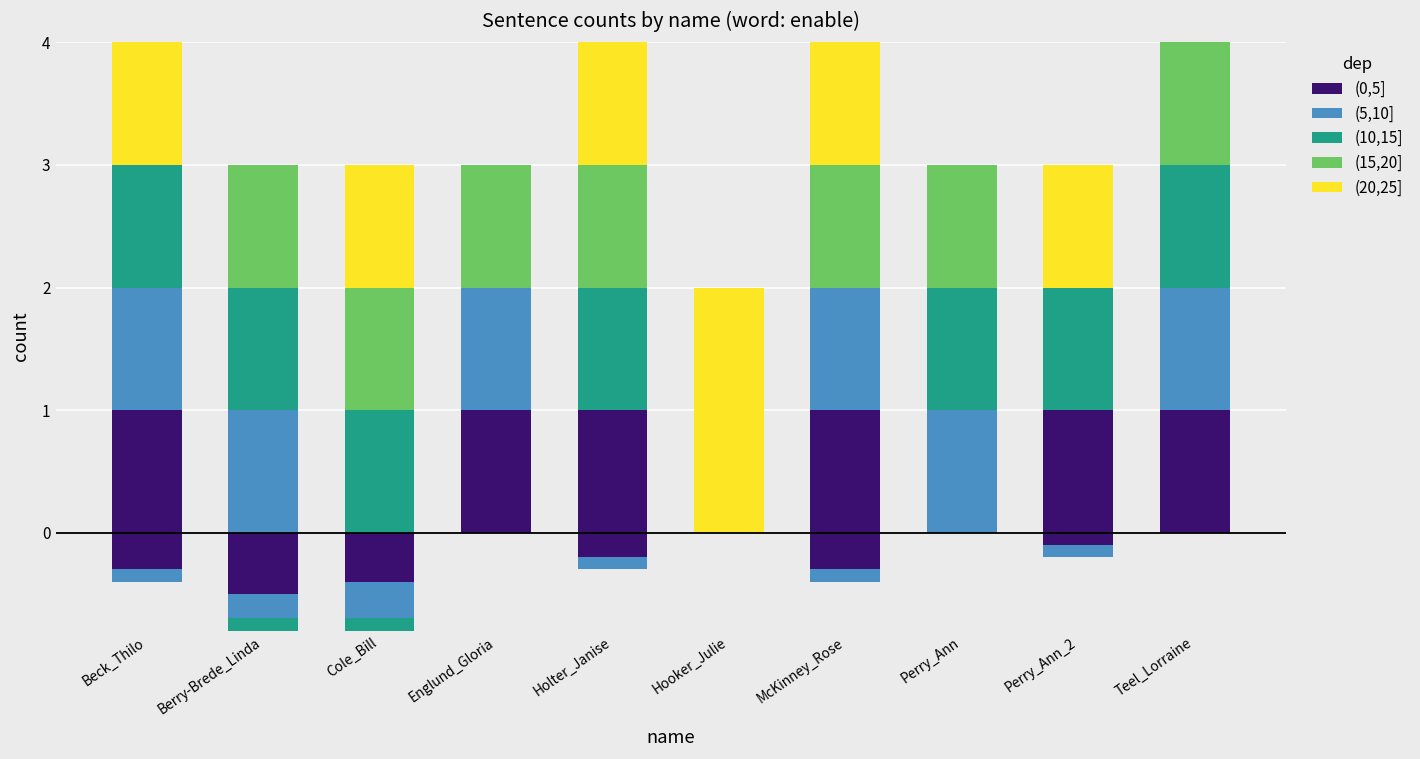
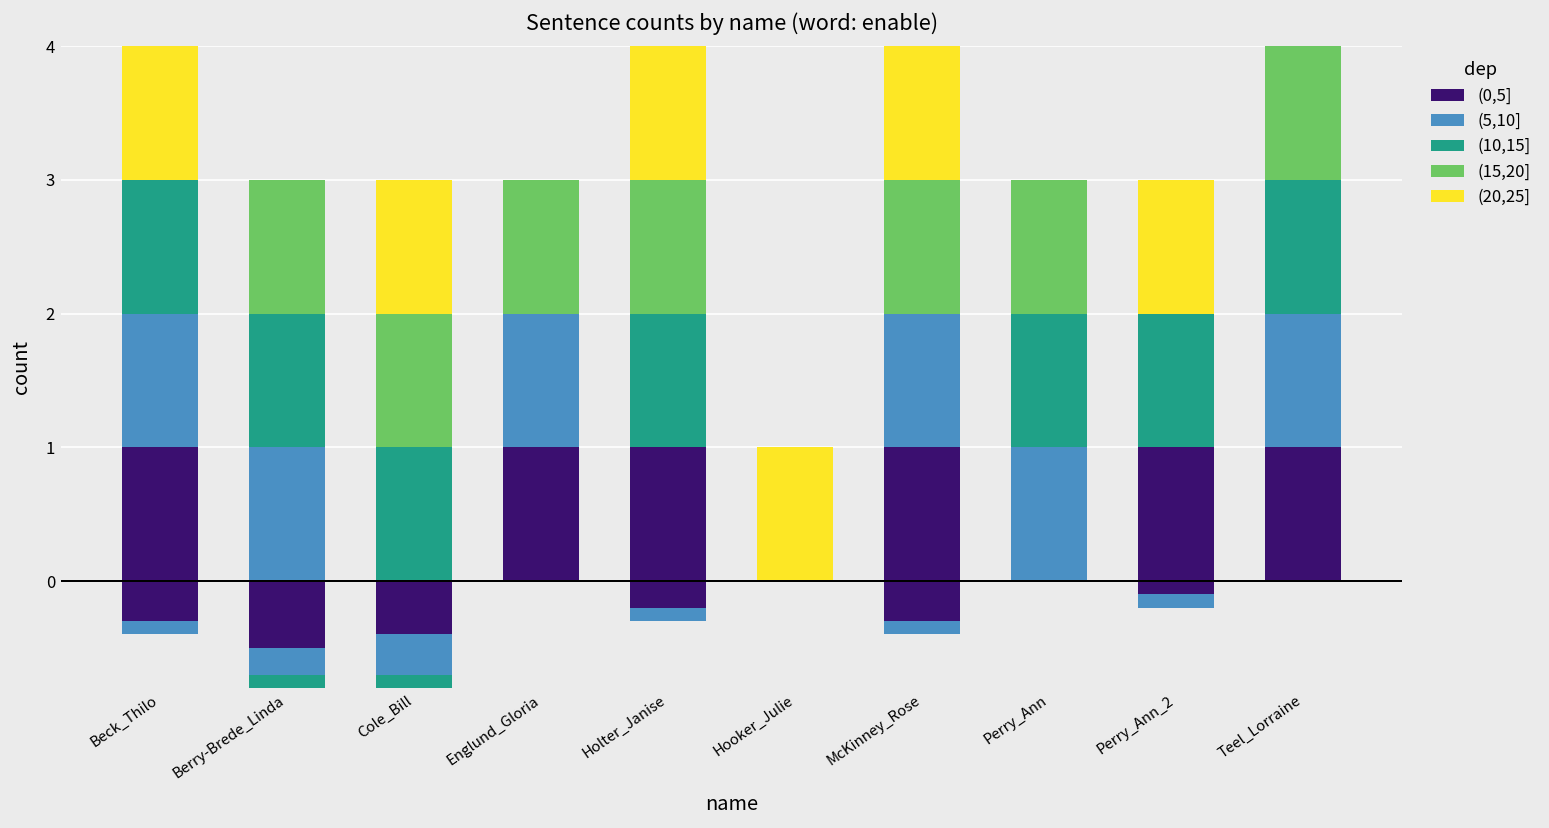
  {
    "(15,20]": {
      "Beck_Thilo": 0,
      "Berry-Brede_Linda": 1,
      "Cole_Bill": 1,
      "Englund_Gloria": 1,
      "Holter_Janise": 1,
      "Hooker_Julie": 0,
      "McKinney_Rose": 1,
      "Perry_Ann": 1,
      "Perry_Ann_2": 0,
      "Teel_Lorraine": 1
    },
    "(20,25]": {
      "Beck_Thilo": 1,
      "Berry-Brede_Linda": 0,
      "Cole_Bill": 1,
      "Englund_Gloria": 0,
      "Holter_Janise": 1,
-     "Hooker_Julie": 2,
+     "Hooker_Julie": 1,
      "McKinney_Rose": 1,
      "Perry_Ann": 0,
      "Perry_Ann_2": 1,
      "Teel_Lorraine": 0
    }
  }
